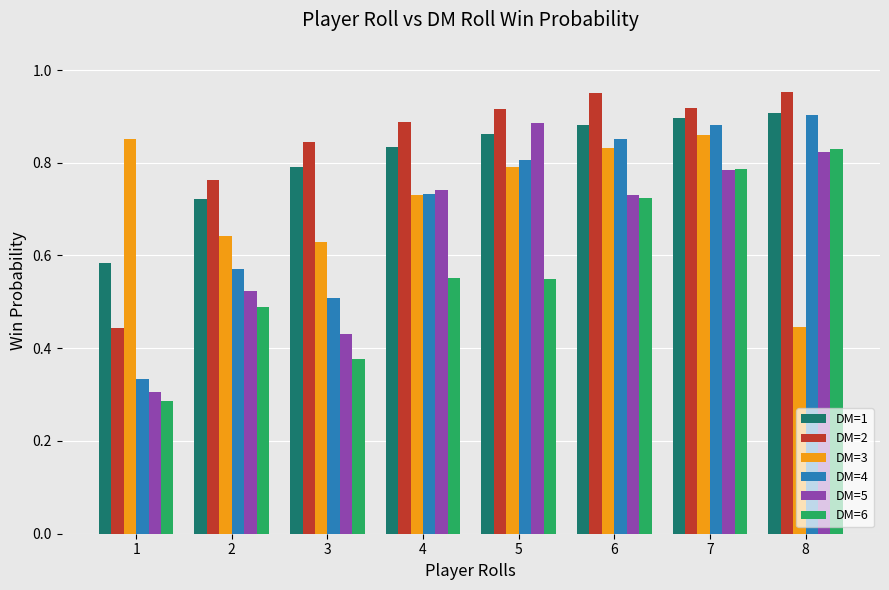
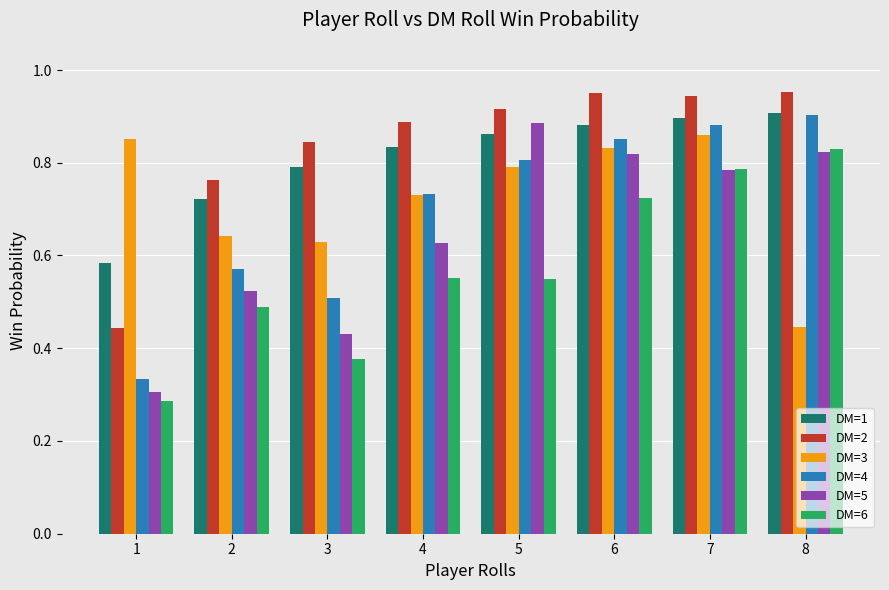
  {
    "DM=2": {
      "1": 0.44,
      "2": 0.76,
      "3": 0.85,
      "4": 0.89,
      "5": 0.91,
      "6": 0.95,
-     "7": 0.92,
+     "7": 0.94,
      "8": 0.95
    },
    "DM=3": {
      "1": 0.85,
      "2": 0.64,
      "3": 0.63,
      "4": 0.73,
      "5": 0.79,
      "6": 0.83,
      "7": 0.86,
      "8": 0.44
    },
    "DM=4": {
      "1": 0.33,
      "2": 0.57,
      "3": 0.51,
      "4": 0.73,
      "5": 0.81,
      "6": 0.85,
      "7": 0.88,
      "8": 0.90
    },
    "DM=5": {
      "1": 0.31,
      "2": 0.52,
      "3": 0.43,
-     "4": 0.74,
+     "4": 0.63,
      "5": 0.88,
-     "6": 0.73,
+     "6": 0.82,
      "7": 0.78,
      "8": 0.82
    }
  }
